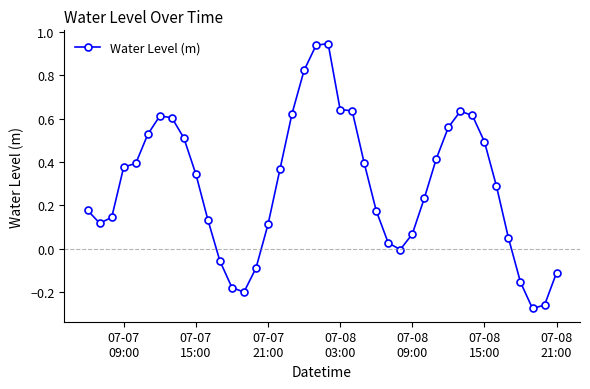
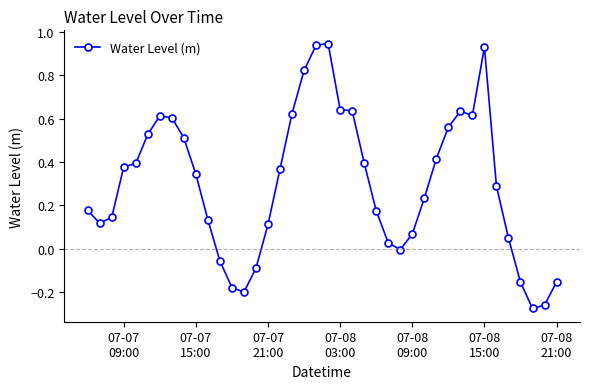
  {
    "07-07 09:00": 0.38,
    "07-07 15:00": 0.34,
    "07-07 21:00": 0.11,
    "07-08 03:00": 0.64,
    "07-08 09:00": 0.07,
-   "07-08 15:00": 0.49,
-   "07-08 21:00": -0.11
+   "07-08 15:00": 0.93,
+   "07-08 21:00": -0.15
  }
